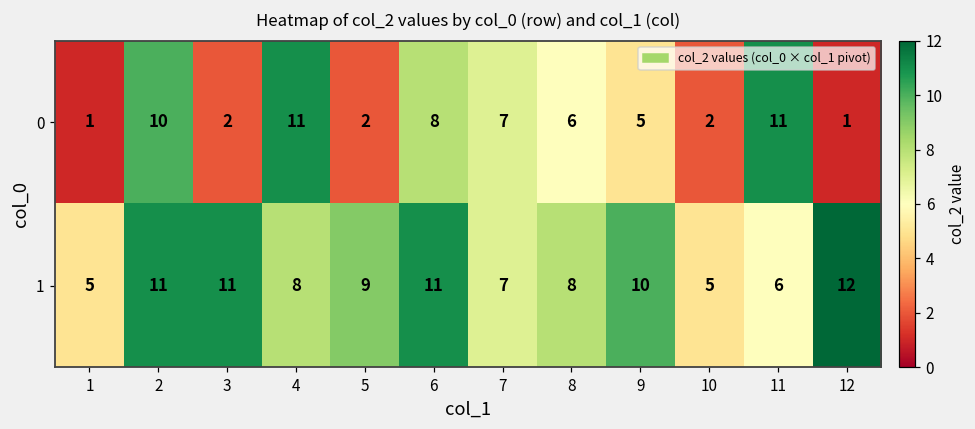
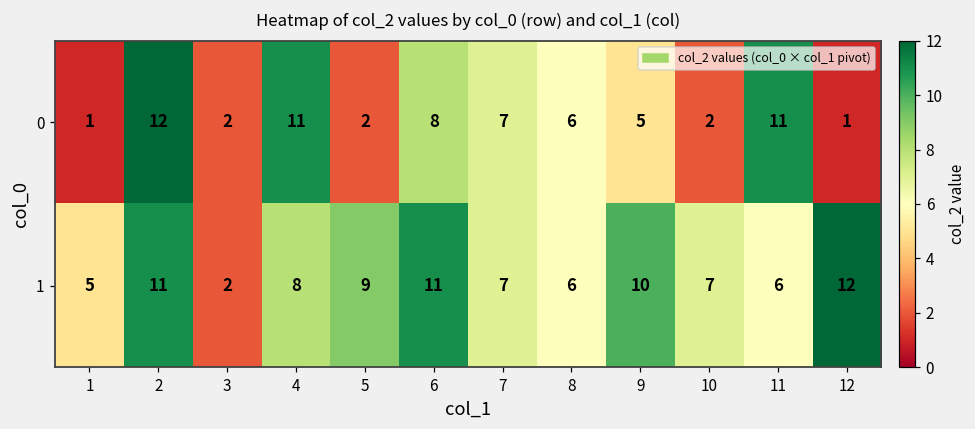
  {
    "0": {
      "1": 1,
-     "2": 10,
+     "2": 12,
      "3": 2,
      "4": 11,
      "5": 2,
      "6": 8,
      "7": 7,
      "8": 6,
      "9": 5,
      "10": 2,
      "11": 11,
      "12": 1
    },
    "1": {
      "1": 5,
      "2": 11,
-     "3": 11,
+     "3": 2,
      "4": 8,
      "5": 9,
      "6": 11,
      "7": 7,
-     "8": 8,
+     "8": 6,
      "9": 10,
-     "10": 5,
+     "10": 7,
      "11": 6,
      "12": 12
    }
  }
